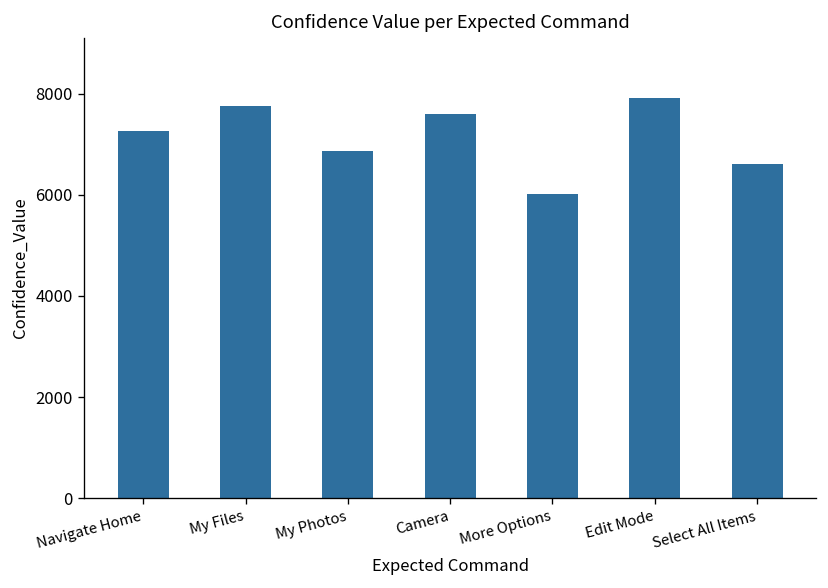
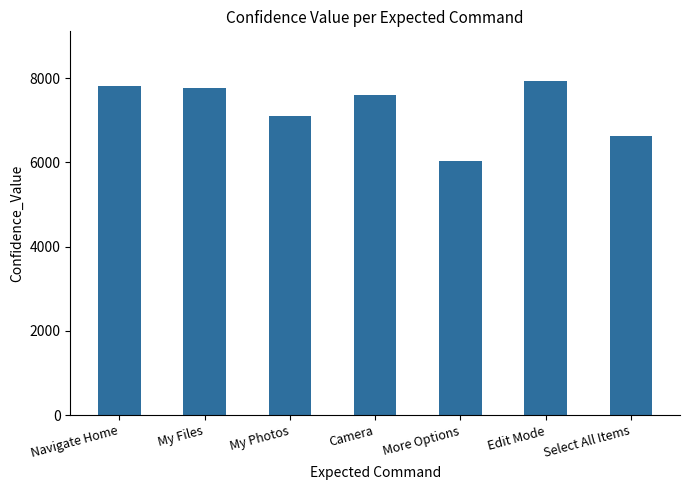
  {
-   "Navigate Home": 7300,
+   "Navigate Home": 7800,
    "My Files": 7800,
-   "My Photos": 6900,
+   "My Photos": 7100,
    "Camera": 7600,
    "More Options": 6000,
    "Edit Mode": 7900,
    "Select All Items": 6600
  }
